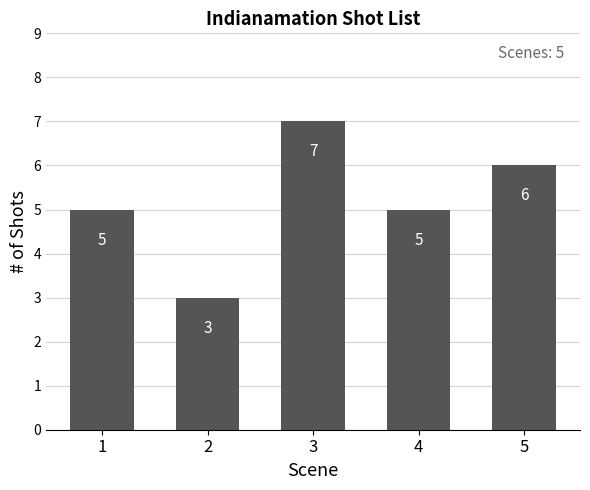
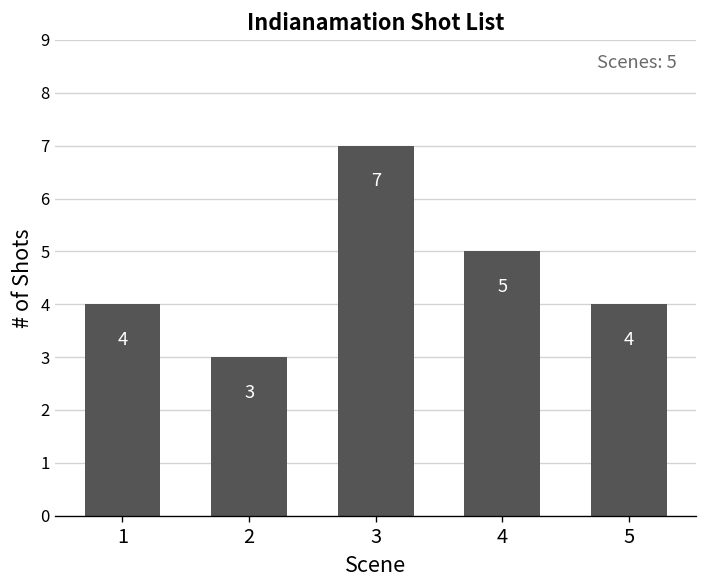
  {
-   "1": 5,
+   "1": 4,
    "2": 3,
    "3": 7,
    "4": 5,
-   "5": 6
+   "5": 4
  }
